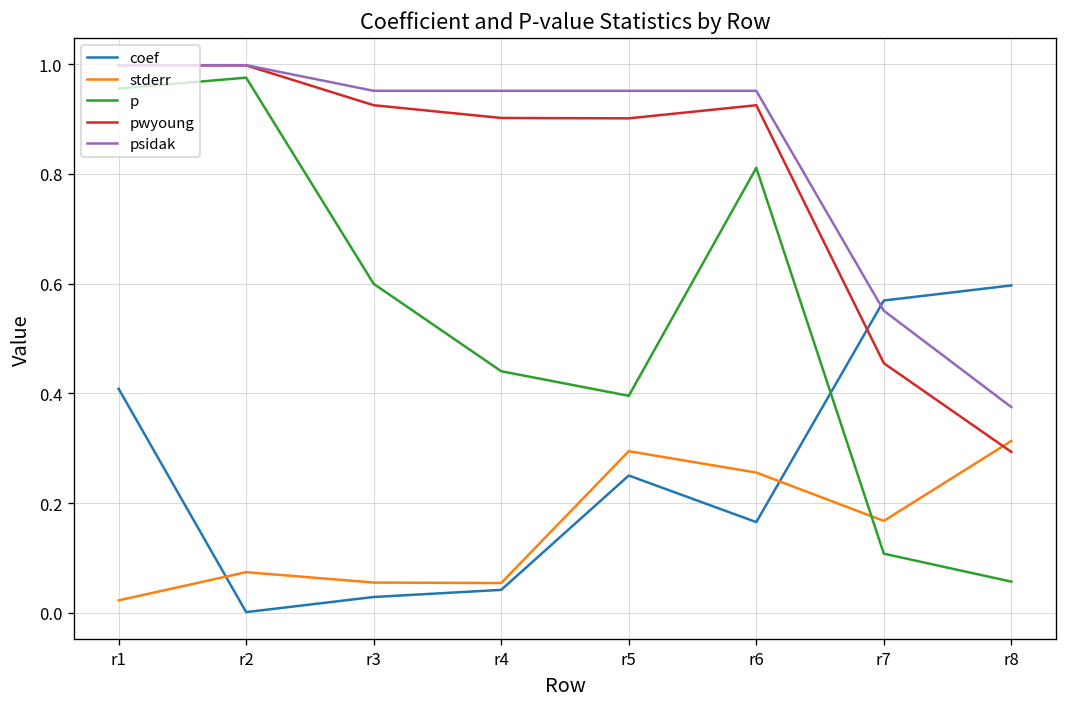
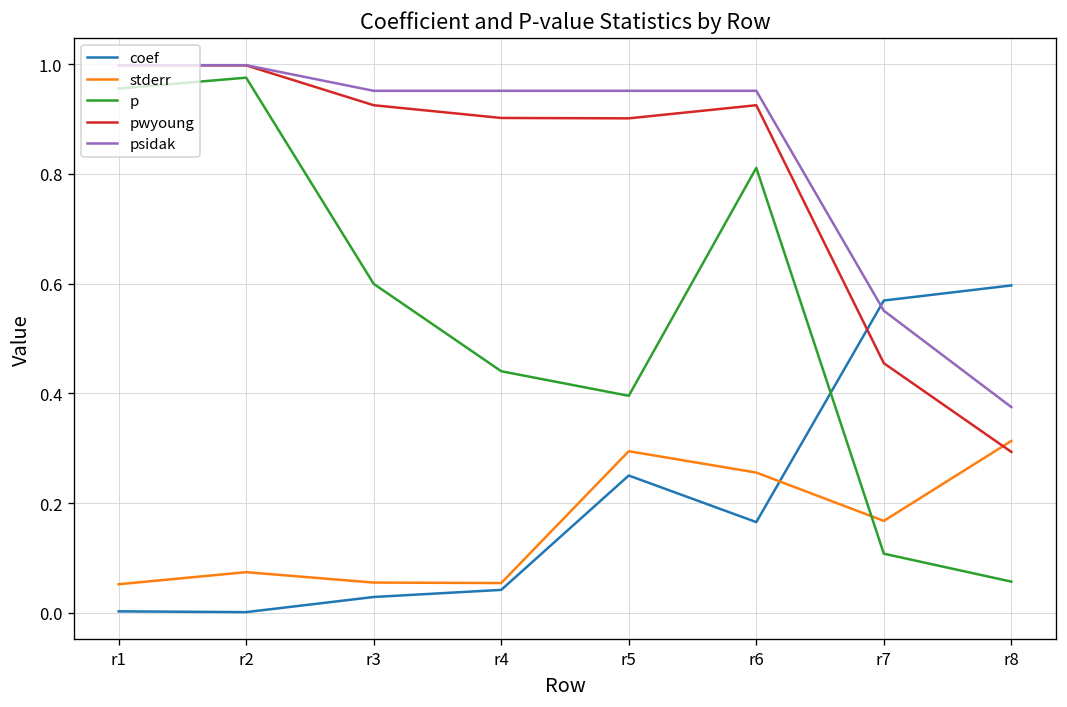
  {
    "coef": {
-     "r1": 0.41,
+     "r1": 0.00,
      "r2": 0.00,
      "r3": 0.03,
      "r4": 0.04,
      "r5": 0.25,
      "r6": 0.17,
      "r7": 0.57,
      "r8": 0.60
    },
    "stderr": {
-     "r1": 0.02,
+     "r1": 0.05,
      "r2": 0.07,
      "r3": 0.06,
      "r4": 0.05,
      "r5": 0.29,
      "r6": 0.26,
      "r7": 0.17,
      "r8": 0.31
    },
    "p": {
      "r2": 0.98,
      "r3": 0.60,
      "r4": 0.44,
      "r5": 0.40,
      "r6": 0.81,
      "r7": 0.11,
      "r8": 0.06
    },
    "pwyoung": {
      "r3": 0.93,
      "r4": 0.90,
      "r5": 0.90,
      "r6": 0.93,
      "r7": 0.46,
      "r8": 0.29
    },
    "psidak": {
      "r3": 0.95,
      "r4": 0.95,
      "r5": 0.95,
      "r6": 0.95,
      "r7": 0.55,
      "r8": 0.38
    }
  }
